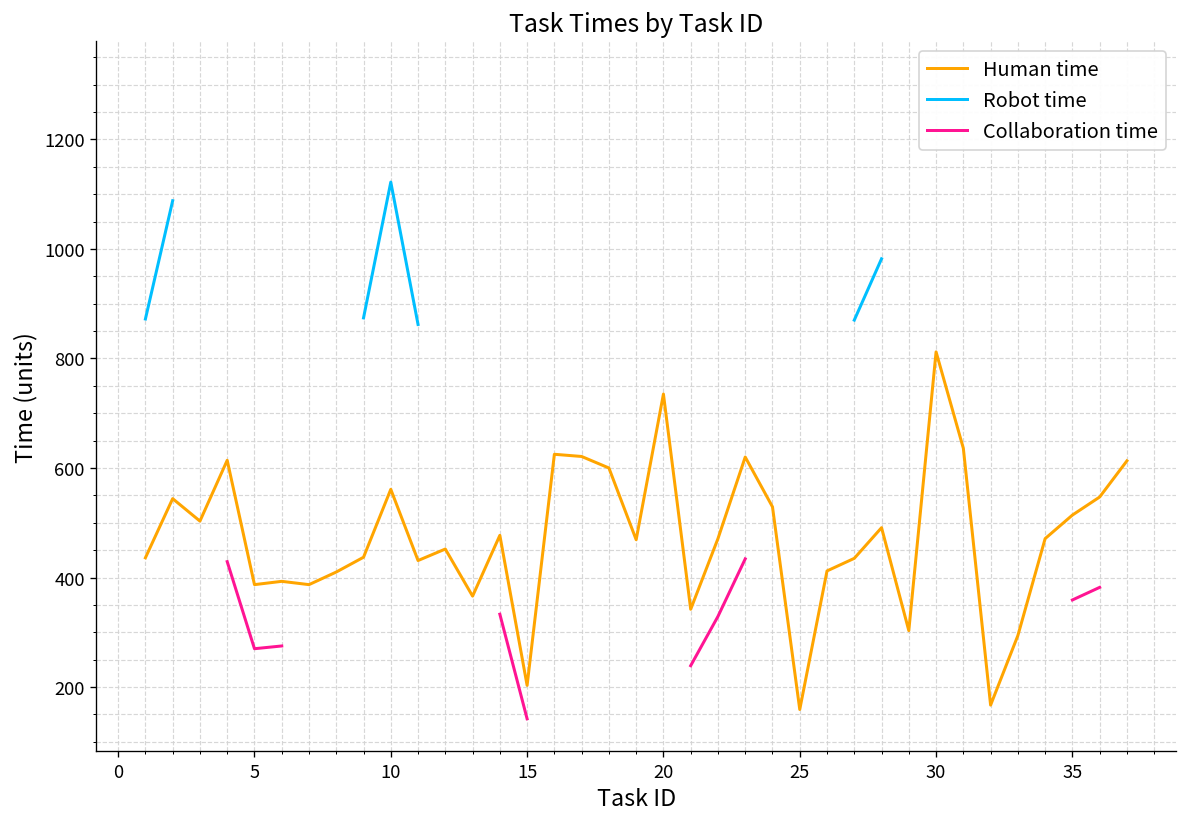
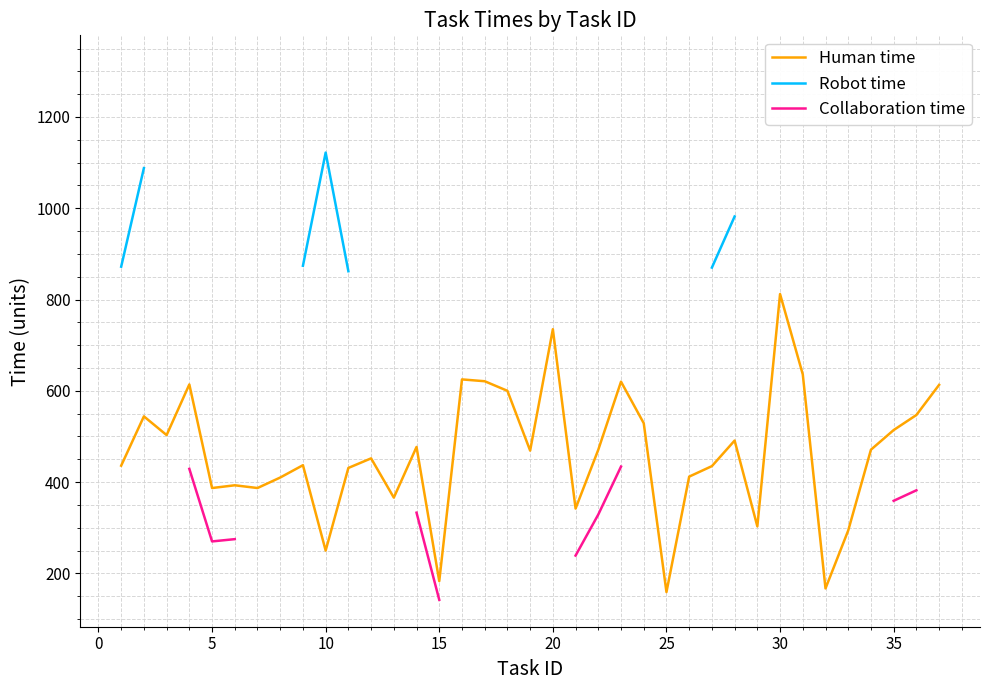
  {
    "Human time": {
      "5": 390,
-     "10": 560,
-     "15": 200,
+     "10": 250,
+     "15": 180,
      "20": 740,
      "25": 160,
      "30": 810,
      "35": 510
    },
    "Robot time": {
      "5": 770,
      "10": 1120,
      "15": 410
    },
    "Collaboration time": {
      "5": 270,
      "15": 140,
      "25": 270,
      "30": 460,
      "35": 360
    }
  }
